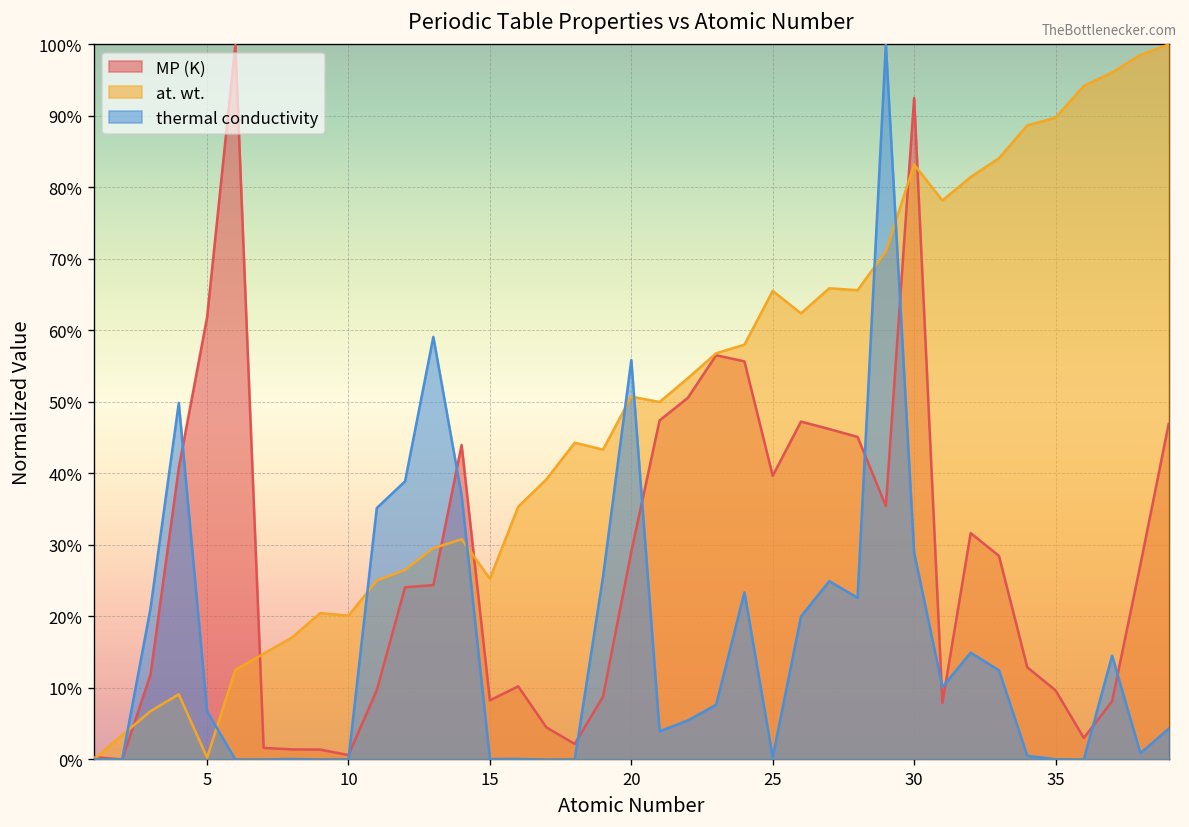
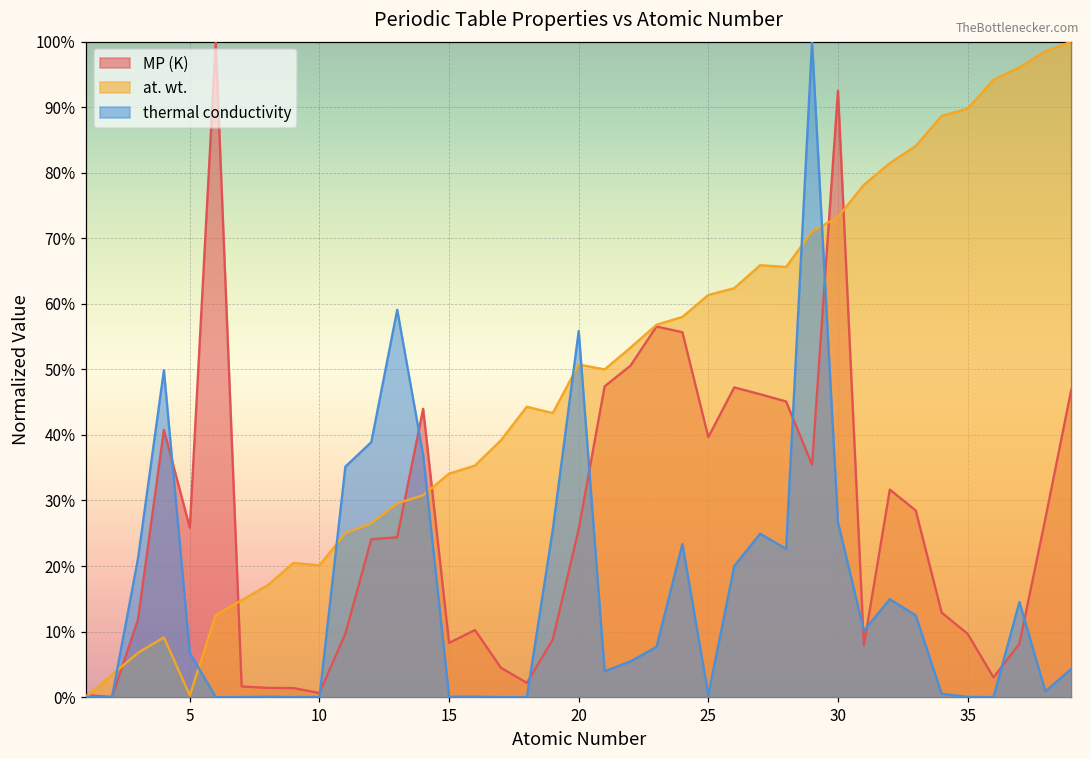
  {
    "MP (K)": {
-     "5": "62%",
+     "5": "26%",
      "10": "1%",
      "15": "8%",
-     "20": "29%",
+     "20": "26%",
      "25": "40%",
      "30": "93%",
      "35": "10%"
    },
    "at. wt.": {
      "5": "0%",
      "10": "20%",
-     "15": "25%",
+     "15": "34%",
      "20": "51%",
-     "25": "66%",
-     "30": "83%",
+     "25": "61%",
+     "30": "73%",
      "35": "90%"
    },
    "thermal conductivity": {
      "5": "7%",
      "10": "0%",
      "15": "0%",
      "20": "56%",
      "25": "0%",
-     "30": "29%",
+     "30": "27%",
      "35": "0%"
    }
  }
